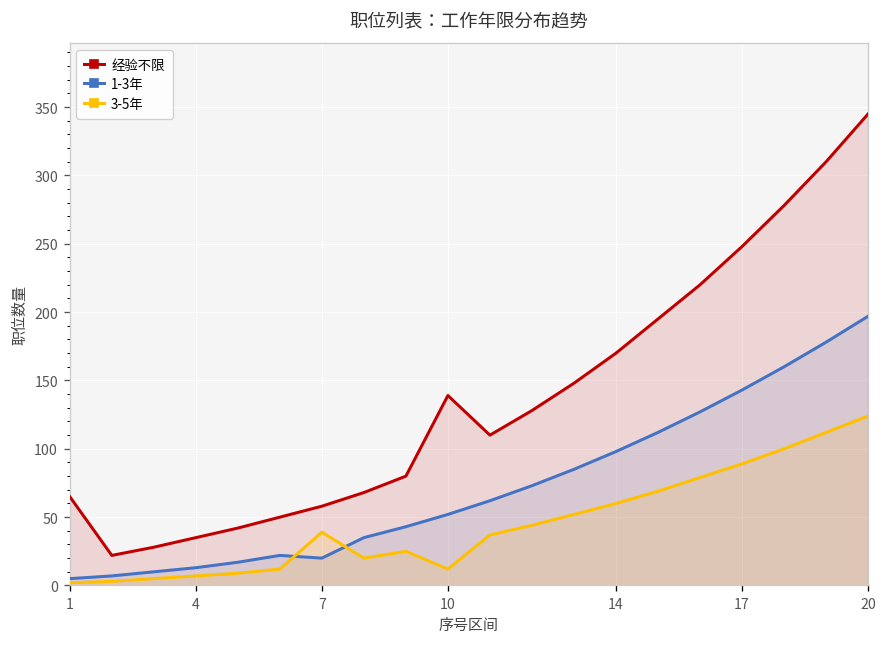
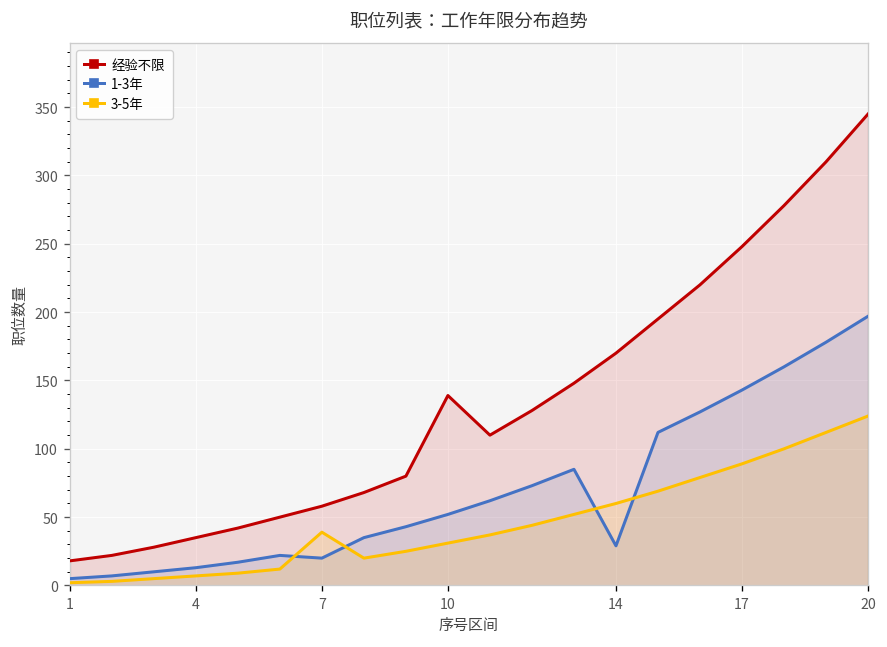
  {
    "经验不限": {
-     "1": 65,
+     "1": 18,
      "4": 35,
      "7": 58,
      "10": 139,
      "14": 170,
      "17": 248,
      "20": 345
    },
    "1-3年": {
      "1": 5,
      "4": 13,
      "7": 20,
      "10": 52,
-     "14": 98,
+     "14": 29,
      "17": 143,
      "20": 197
    },
    "3-5年": {
      "1": 2,
      "4": 7,
      "7": 39,
-     "10": 12,
+     "10": 31,
      "14": 60,
      "17": 89,
      "20": 124
    }
  }
